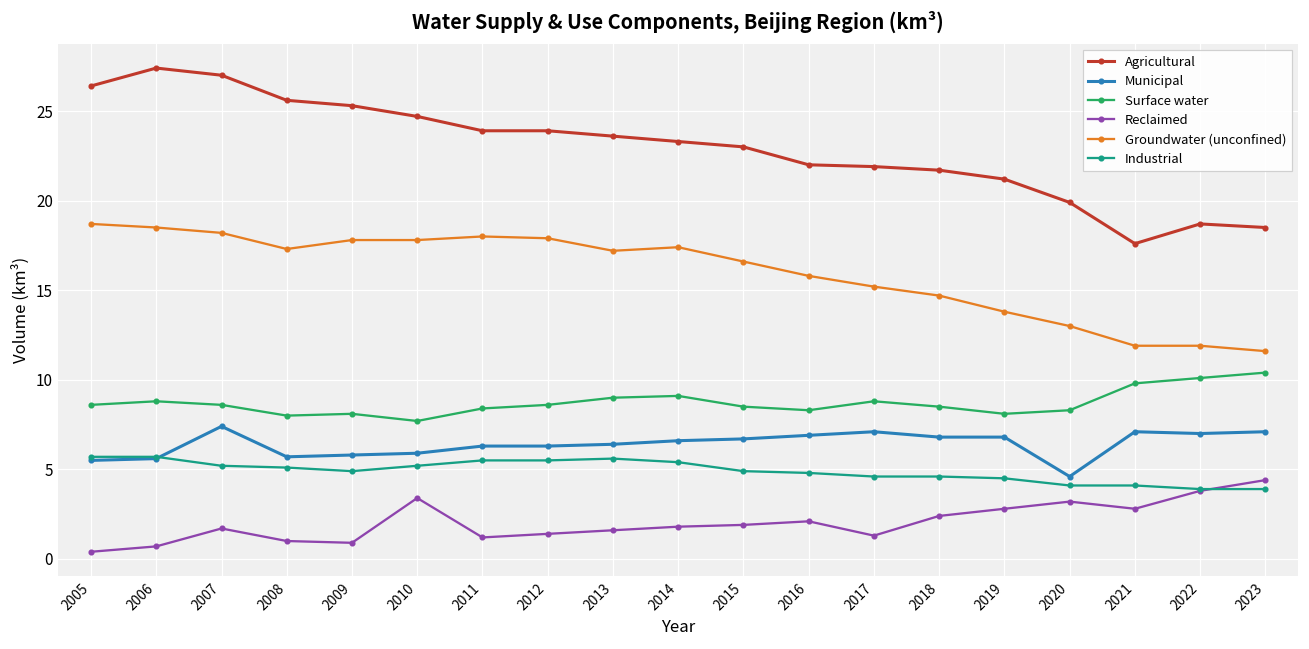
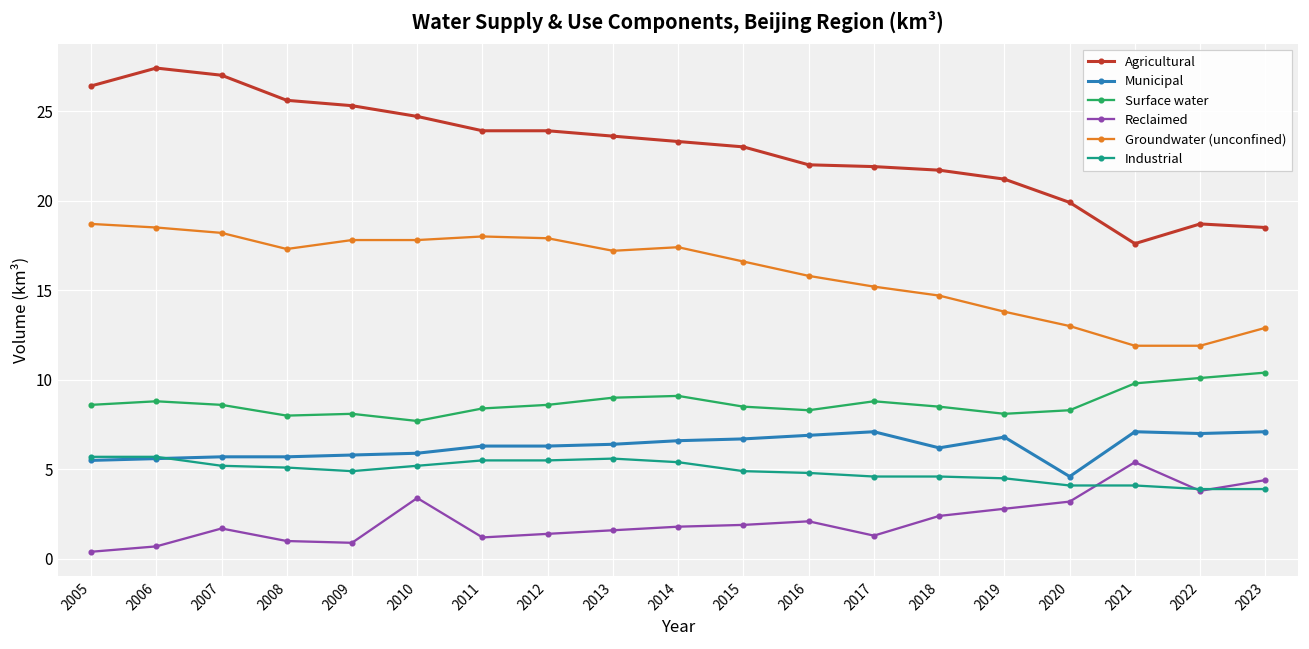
  {
    "Agricultural": {
      "2005": 26.4,
      "2006": 27.4,
      "2007": 27.0,
      "2008": 25.6,
      "2009": 25.3,
      "2010": 24.7,
      "2011": 23.9,
      "2012": 23.9,
      "2013": 23.6,
      "2014": 23.3,
      "2015": 23.0,
      "2016": 22.0,
      "2017": 21.9,
      "2018": 21.7,
      "2019": 21.2,
      "2020": 19.9,
      "2021": 17.6,
      "2022": 18.7,
      "2023": 18.5
    },
    "Municipal": {
      "2005": 5.5,
-     "2007": 7.4,
+     "2007": 5.7,
      "2008": 5.7,
      "2009": 5.8,
      "2010": 5.9,
      "2011": 6.3,
      "2012": 6.3,
      "2013": 6.4,
      "2014": 6.6,
      "2015": 6.7,
      "2016": 6.9,
      "2017": 7.1,
-     "2018": 6.8,
+     "2018": 6.2,
      "2019": 6.8,
      "2020": 4.6,
      "2021": 7.1,
      "2022": 7.0,
      "2023": 7.1
    },
    "Reclaimed": {
      "2005": 0.4,
      "2006": 0.7,
      "2007": 1.7,
      "2008": 1.0,
      "2009": 0.9,
      "2010": 3.4,
      "2011": 1.2,
      "2012": 1.4,
      "2013": 1.6,
      "2014": 1.8,
      "2015": 1.9,
      "2016": 2.1,
      "2017": 1.3,
      "2018": 2.4,
      "2019": 2.8,
      "2020": 3.2,
-     "2021": 2.8,
+     "2021": 5.4,
      "2023": 4.4
    },
    "Groundwater (unconfined)": {
      "2005": 18.7,
      "2006": 18.5,
      "2007": 18.2,
      "2008": 17.3,
      "2009": 17.8,
      "2010": 17.8,
      "2011": 18.0,
      "2012": 17.9,
      "2013": 17.2,
      "2014": 17.4,
      "2015": 16.6,
      "2016": 15.8,
      "2017": 15.2,
      "2018": 14.7,
      "2019": 13.8,
      "2020": 13.0,
      "2021": 11.9,
      "2022": 11.9,
-     "2023": 11.6
+     "2023": 12.9
    }
  }
